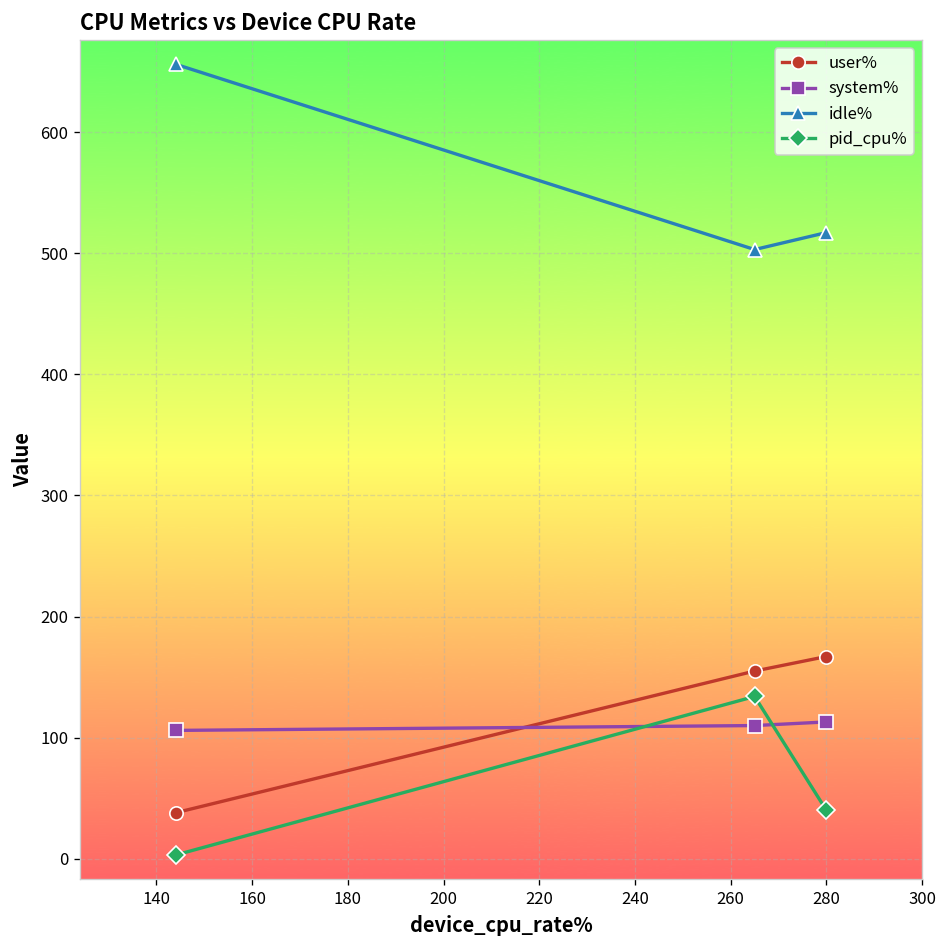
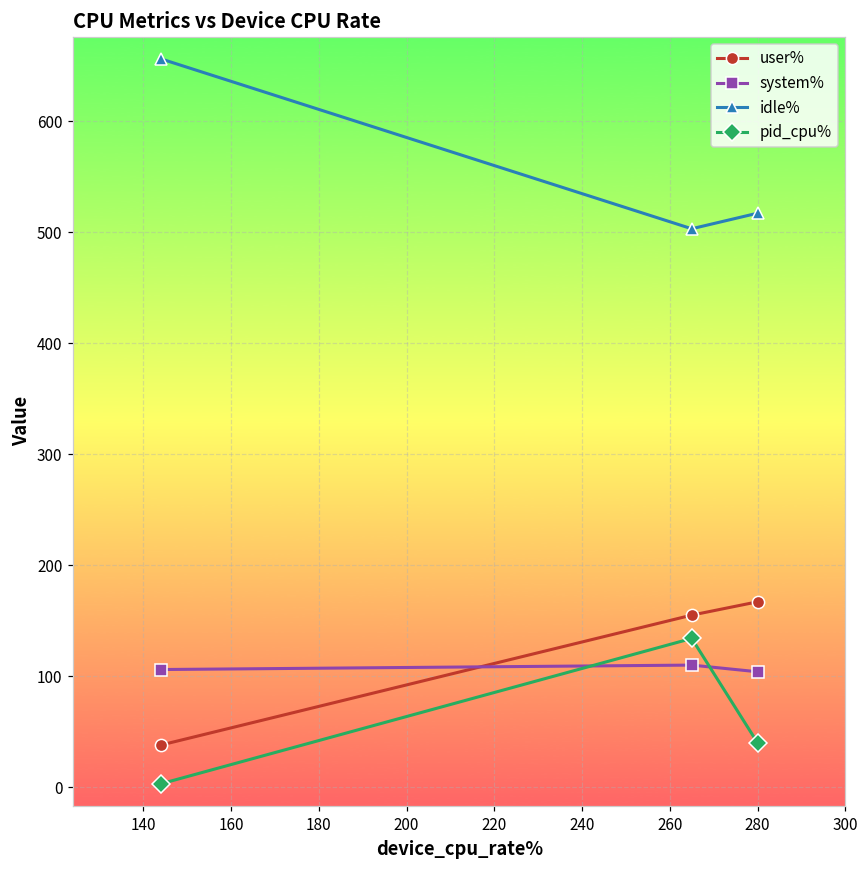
  {
    "user%": {
      "280": 167
    },
    "system%": {
-     "280": 113
+     "280": 104
    },
    "idle%": {
      "280": 517
    },
    "pid_cpu%": {
      "280": 40
    }
  }
